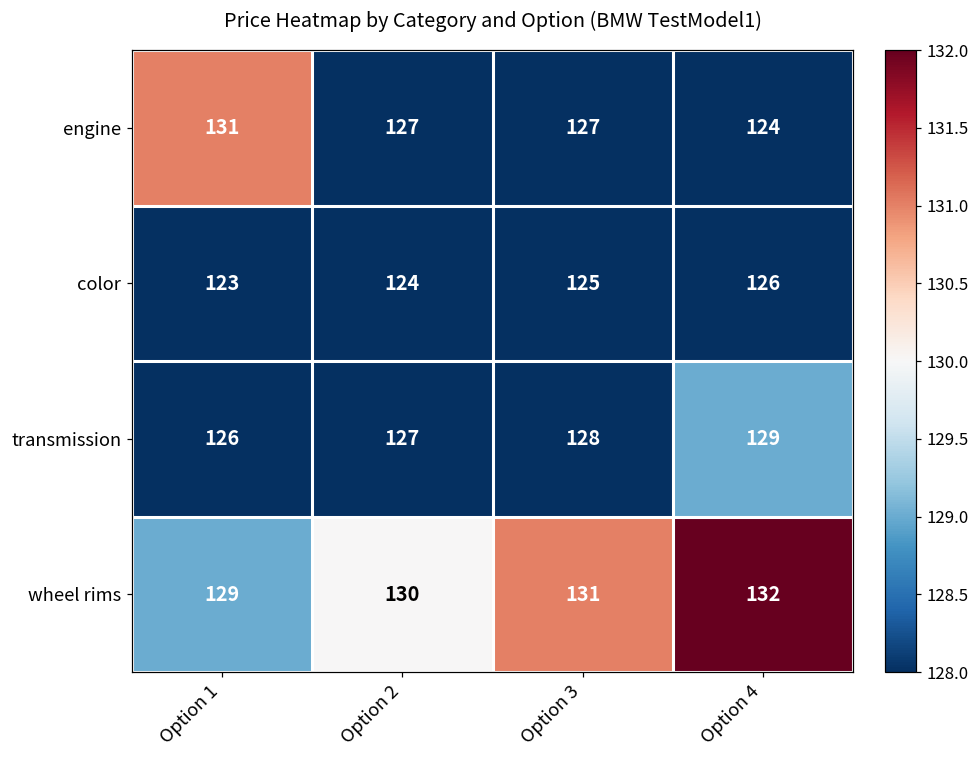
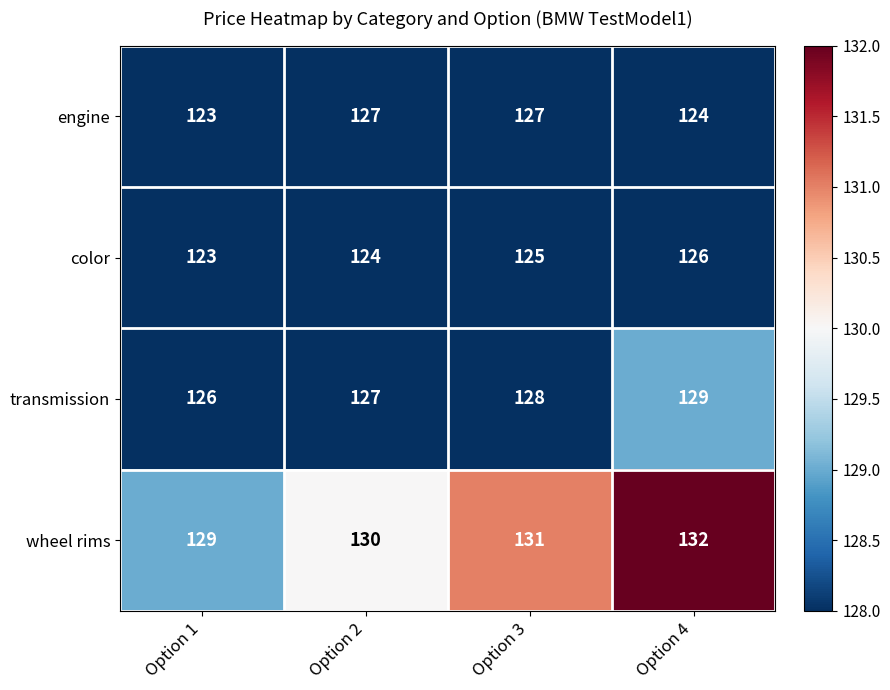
  {
    "engine": {
-     "Option 1": 131,
+     "Option 1": 123,
      "Option 2": 127,
      "Option 3": 127,
      "Option 4": 124
    },
    "color": {
      "Option 1": 123,
      "Option 2": 124,
      "Option 3": 125,
      "Option 4": 126
    },
    "transmission": {
      "Option 1": 126,
      "Option 2": 127,
      "Option 3": 128,
      "Option 4": 129
    },
    "wheel rims": {
      "Option 1": 129,
      "Option 2": 130,
      "Option 3": 131,
      "Option 4": 132
    }
  }
